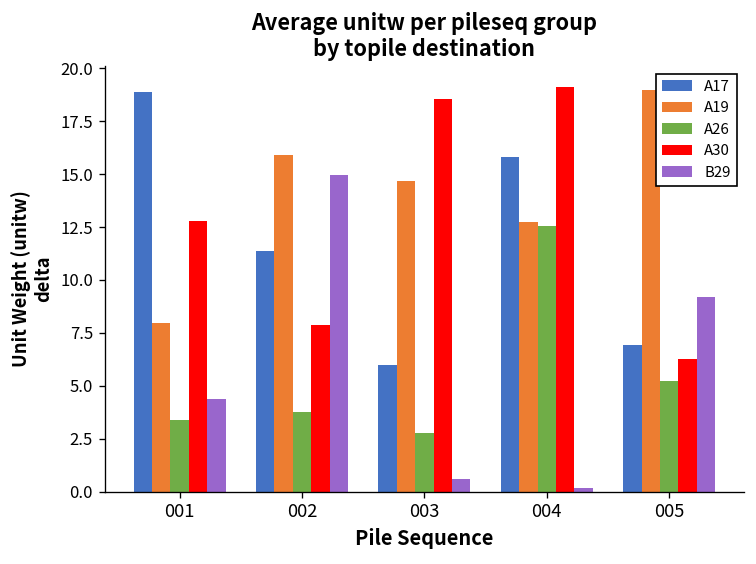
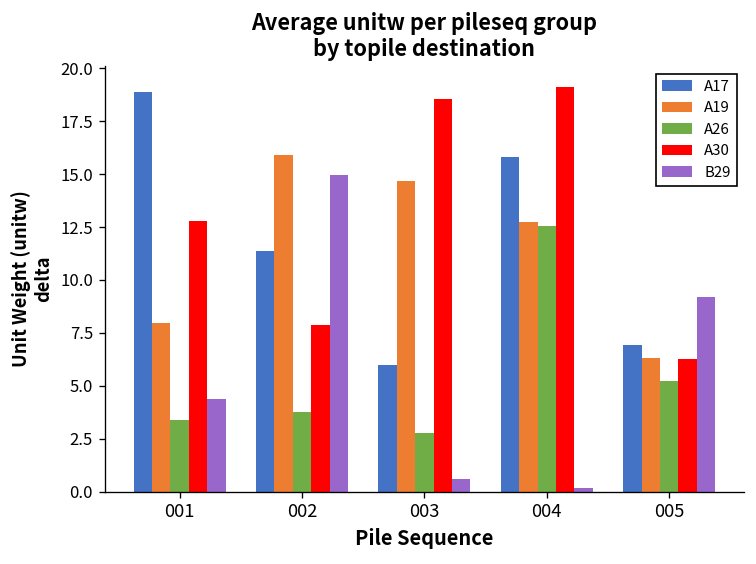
  {
    "A17": {
      "001": 18.9,
      "002": 11.4,
      "003": 6.0,
      "004": 15.8,
      "005": 6.9
    },
    "A19": {
      "001": 8.0,
      "002": 15.9,
      "003": 14.7,
      "004": 12.7,
-     "005": 19.0
+     "005": 6.3
    },
    "A26": {
      "001": 3.4,
      "002": 3.8,
      "003": 2.8,
      "004": 12.5,
      "005": 5.2
    },
    "A30": {
      "001": 12.8,
      "002": 7.9,
      "003": 18.5,
      "004": 19.1,
      "005": 6.3
    },
    "B29": {
      "001": 4.4,
      "002": 14.9,
      "003": 0.6,
      "004": 0.2,
      "005": 9.2
    }
  }
